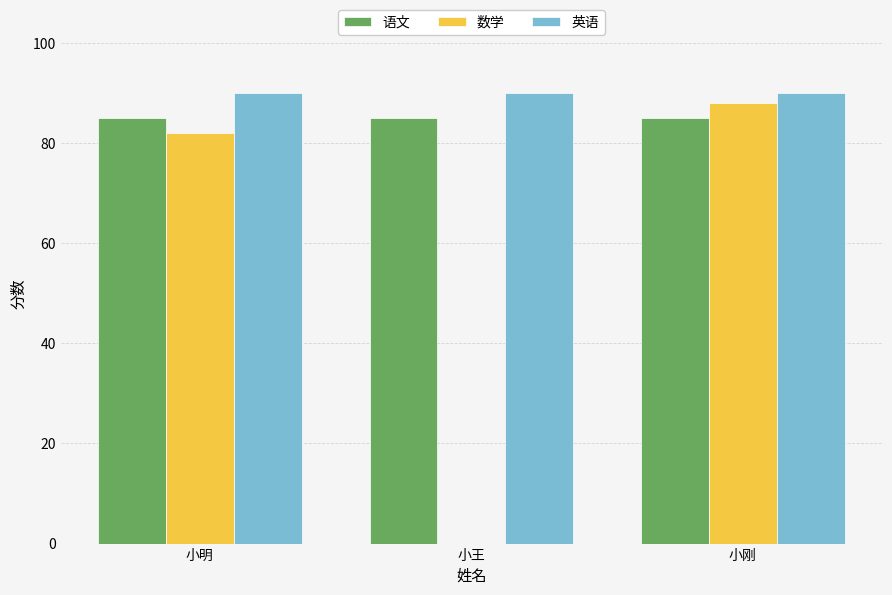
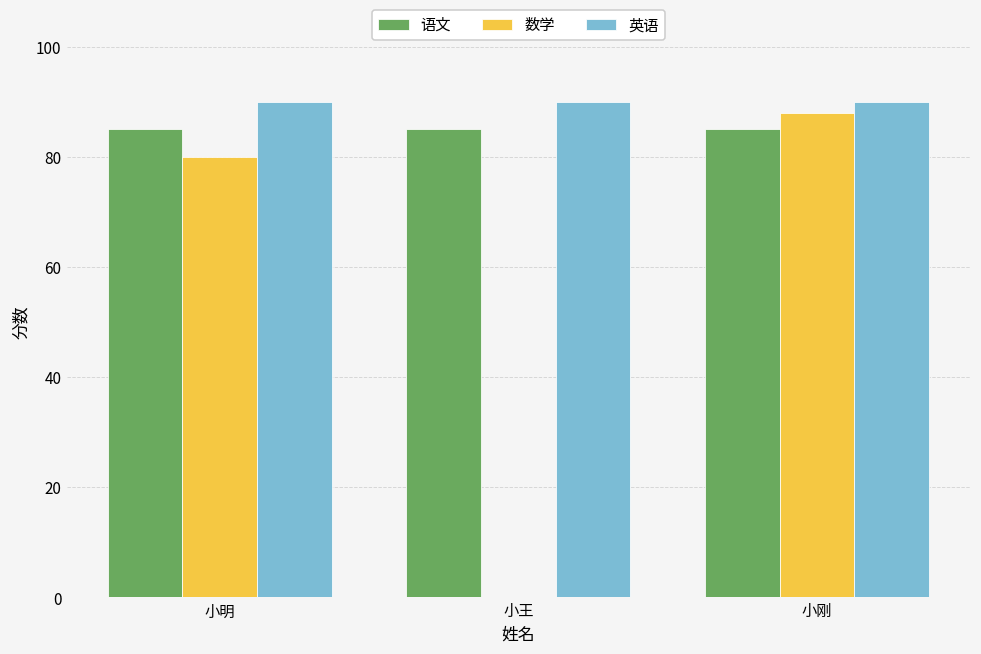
  {
    "语文": {
      "小明": 85,
      "小王": 85,
      "小刚": 85
    },
    "数学": {
-     "小明": 82,
+     "小明": 80,
      "小王": 0,
      "小刚": 88
    },
    "英语": {
      "小明": 90,
      "小王": 90,
      "小刚": 90
    }
  }
